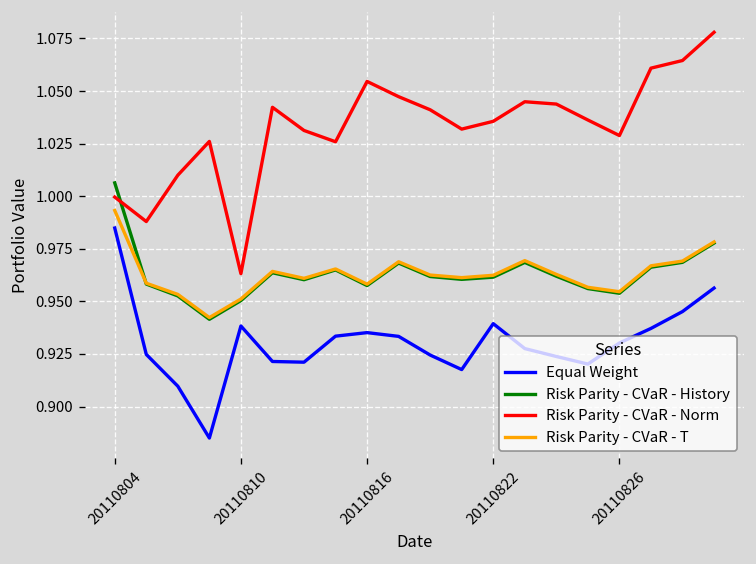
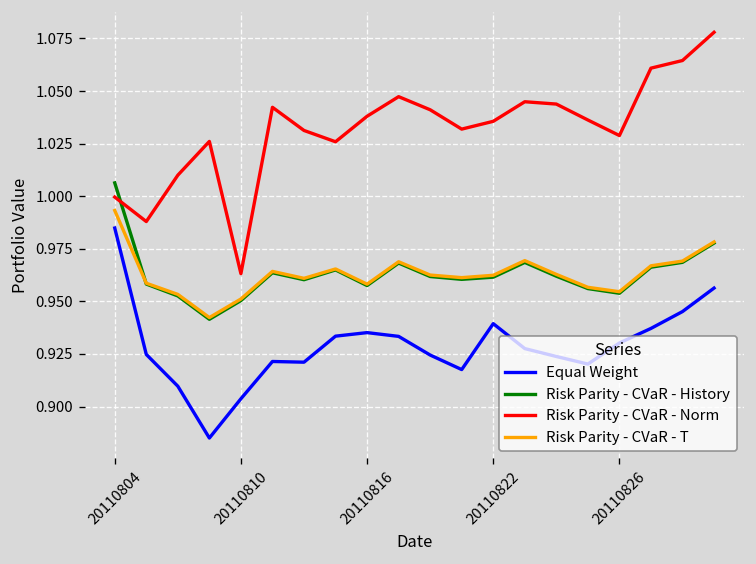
  {
    "Equal Weight": {
      "20110804": 0.985,
-     "20110810": 0.938,
+     "20110810": 0.904,
      "20110816": 0.935,
      "20110822": 0.939
    },
    "Risk Parity - CVaR - History": {
      "20110804": 1.006
    },
    "Risk Parity - CVaR - Norm": {
      "20110804": 1.000,
      "20110810": 0.963,
-     "20110816": 1.055,
+     "20110816": 1.038,
      "20110822": 1.036,
      "20110826": 1.029
    },
    "Risk Parity - CVaR - T": {
      "20110804": 0.993
    }
  }
